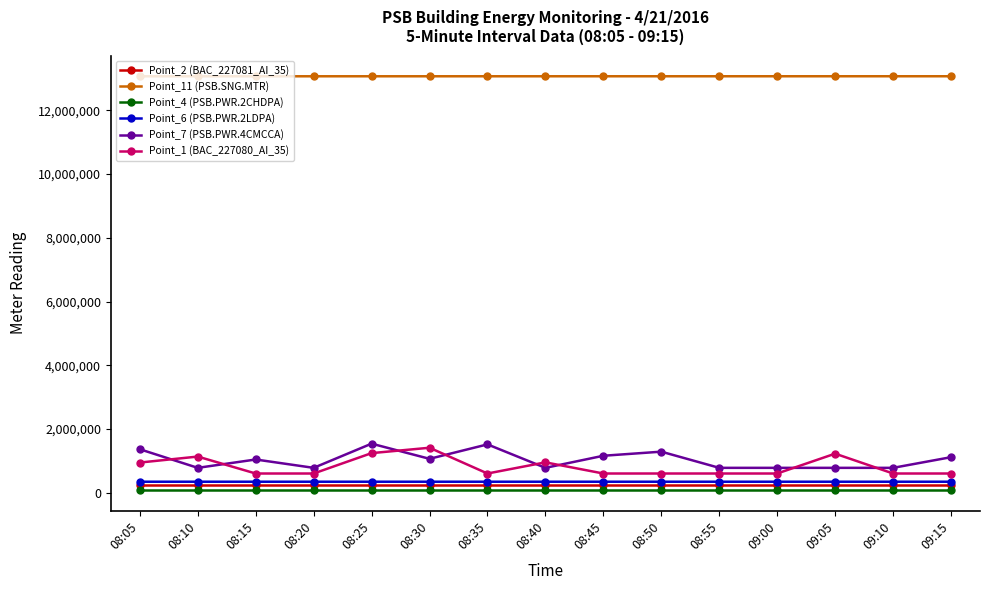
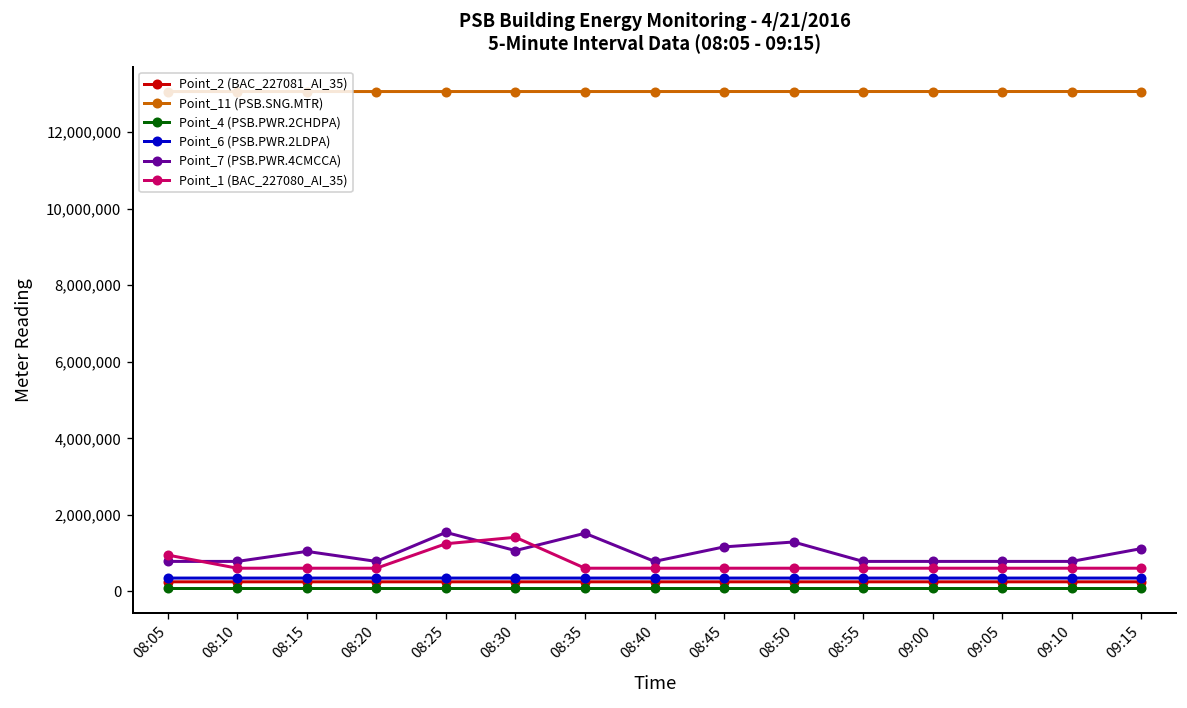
  {
    "Point_2 (BAC_227081_AI_35)": {
      "08:05": "200,000",
      "08:10": "200,000",
      "08:15": "200,000",
      "08:20": "200,000",
      "08:25": "200,000",
      "08:30": "200,000",
      "08:35": "200,000",
      "08:40": "200,000",
      "08:45": "200,000",
      "08:50": "200,000",
      "08:55": "200,000",
      "09:00": "200,000",
      "09:05": "200,000",
      "09:10": "200,000",
      "09:15": "200,000"
    },
    "Point_11 (PSB.SNG.MTR)": {
      "08:20": "13,100,000",
      "08:25": "13,100,000",
      "08:30": "13,100,000",
      "08:35": "13,100,000",
      "08:40": "13,100,000",
      "08:45": "13,100,000",
      "08:50": "13,100,000",
      "08:55": "13,100,000",
      "09:00": "13,100,000",
      "09:05": "13,100,000",
      "09:10": "13,100,000",
      "09:15": "13,100,000"
    },
    "Point_4 (PSB.PWR.2CHDPA)": {
      "08:05": "100,000",
      "08:10": "100,000",
      "08:15": "100,000",
      "08:20": "100,000",
      "08:25": "100,000",
      "08:30": "100,000",
      "08:35": "100,000",
      "08:40": "100,000",
      "08:45": "100,000",
      "08:50": "100,000",
      "08:55": "100,000",
      "09:00": "100,000",
      "09:05": "100,000",
      "09:10": "100,000",
      "09:15": "100,000"
    },
    "Point_6 (PSB.PWR.2LDPA)": {
      "08:05": "300,000",
      "08:10": "300,000",
      "08:15": "300,000",
      "08:20": "300,000",
      "08:25": "300,000",
      "08:30": "300,000",
      "08:35": "300,000",
      "08:40": "300,000",
      "08:45": "300,000",
      "08:50": "300,000",
      "08:55": "300,000",
      "09:00": "300,000",
      "09:05": "300,000",
      "09:10": "300,000",
      "09:15": "300,000"
    },
    "Point_7 (PSB.PWR.4CMCCA)": {
-     "08:05": "1,400,000",
+     "08:05": "800,000",
      "08:10": "800,000",
      "08:15": "1,000,000",
      "08:20": "800,000",
      "08:25": "1,500,000",
      "08:30": "1,100,000",
      "08:35": "1,500,000",
      "08:40": "800,000",
      "08:45": "1,200,000",
      "08:50": "1,300,000",
      "08:55": "800,000",
      "09:00": "800,000",
      "09:05": "800,000",
      "09:10": "800,000",
      "09:15": "1,100,000"
    },
    "Point_1 (BAC_227080_AI_35)": {
      "08:05": "900,000",
-     "08:10": "1,100,000",
+     "08:10": "600,000",
      "08:15": "600,000",
      "08:20": "600,000",
      "08:25": "1,200,000",
      "08:30": "1,400,000",
      "08:35": "600,000",
-     "08:40": "1,000,000",
+     "08:40": "600,000",
      "08:45": "600,000",
      "08:50": "600,000",
      "08:55": "600,000",
      "09:00": "600,000",
-     "09:05": "1,200,000",
+     "09:05": "600,000",
      "09:10": "600,000",
      "09:15": "600,000"
    }
  }
